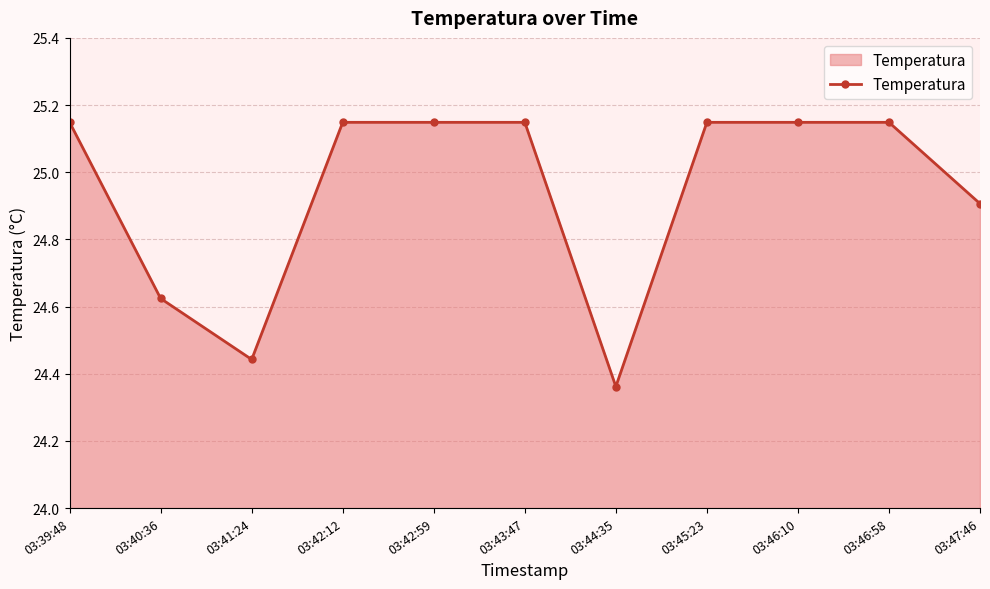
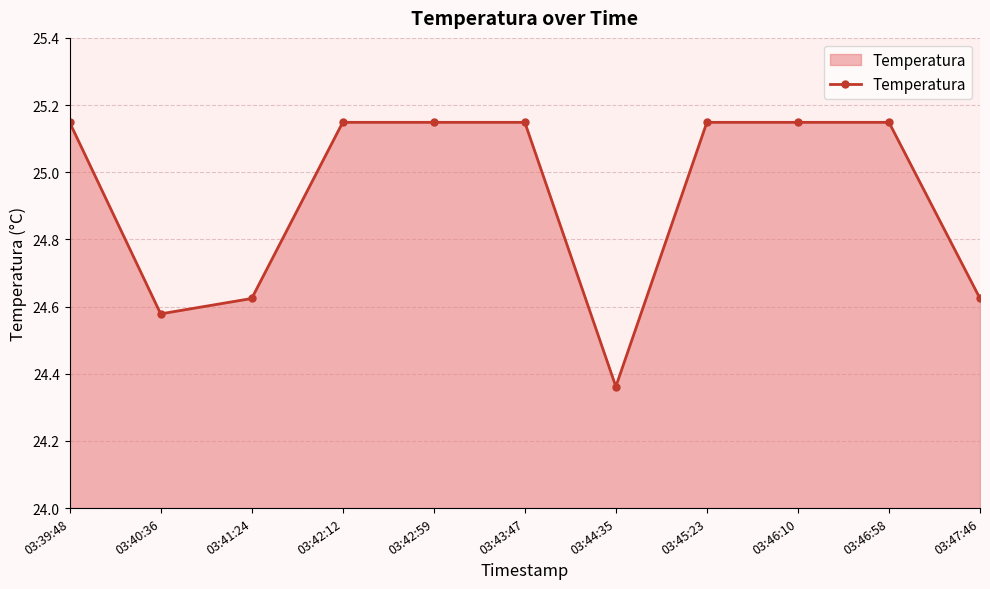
  {
    "03:39:48": 25.15,
-   "03:40:36": 24.62,
-   "03:41:24": 24.44,
+   "03:40:36": 24.58,
+   "03:41:24": 24.62,
    "03:42:12": 25.15,
    "03:42:59": 25.15,
    "03:43:47": 25.15,
    "03:44:35": 24.36,
    "03:45:23": 25.15,
    "03:46:10": 25.15,
    "03:46:58": 25.15,
-   "03:47:46": 24.91
+   "03:47:46": 24.62
  }
